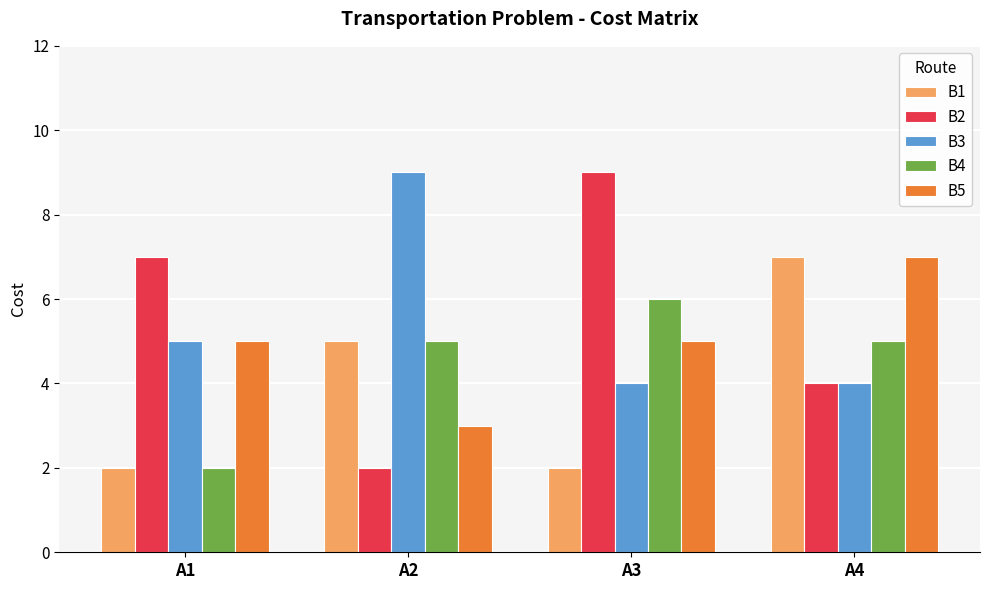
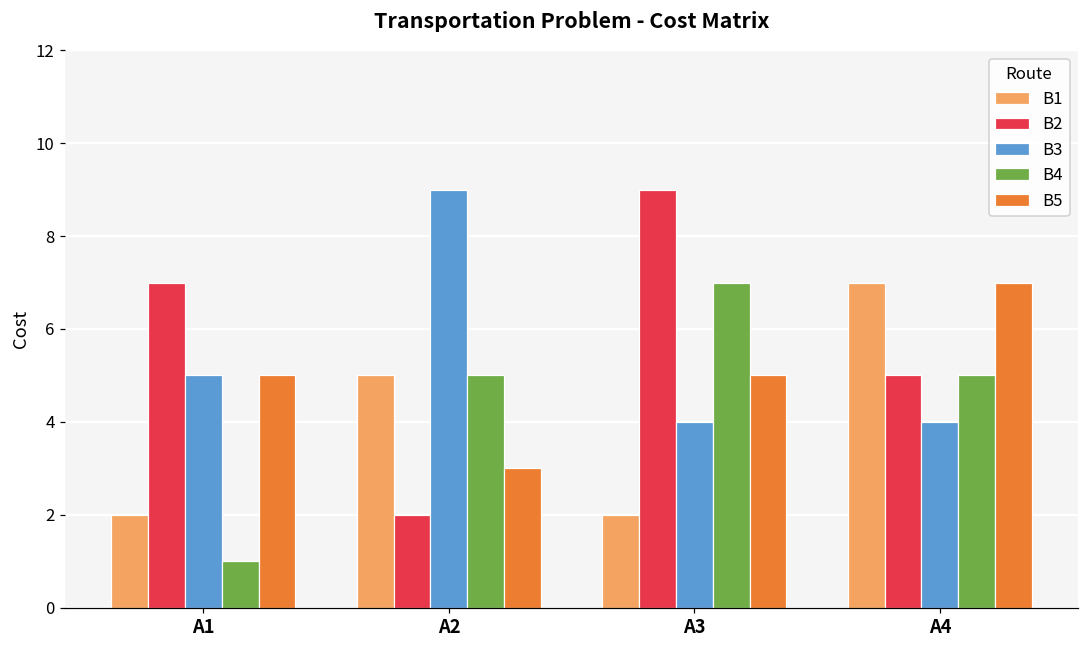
  {
    "B1": {
      "A1": 2,
      "A2": 5,
      "A3": 2,
      "A4": 7
    },
    "B2": {
      "A1": 7,
      "A2": 2,
      "A3": 9,
-     "A4": 4
+     "A4": 5
    },
    "B3": {
      "A1": 5,
      "A2": 9,
      "A3": 4,
      "A4": 4
    },
    "B4": {
-     "A1": 2,
+     "A1": 1,
      "A2": 5,
-     "A3": 6,
+     "A3": 7,
      "A4": 5
    },
    "B5": {
      "A1": 5,
      "A2": 3,
      "A3": 5,
      "A4": 7
    }
  }
